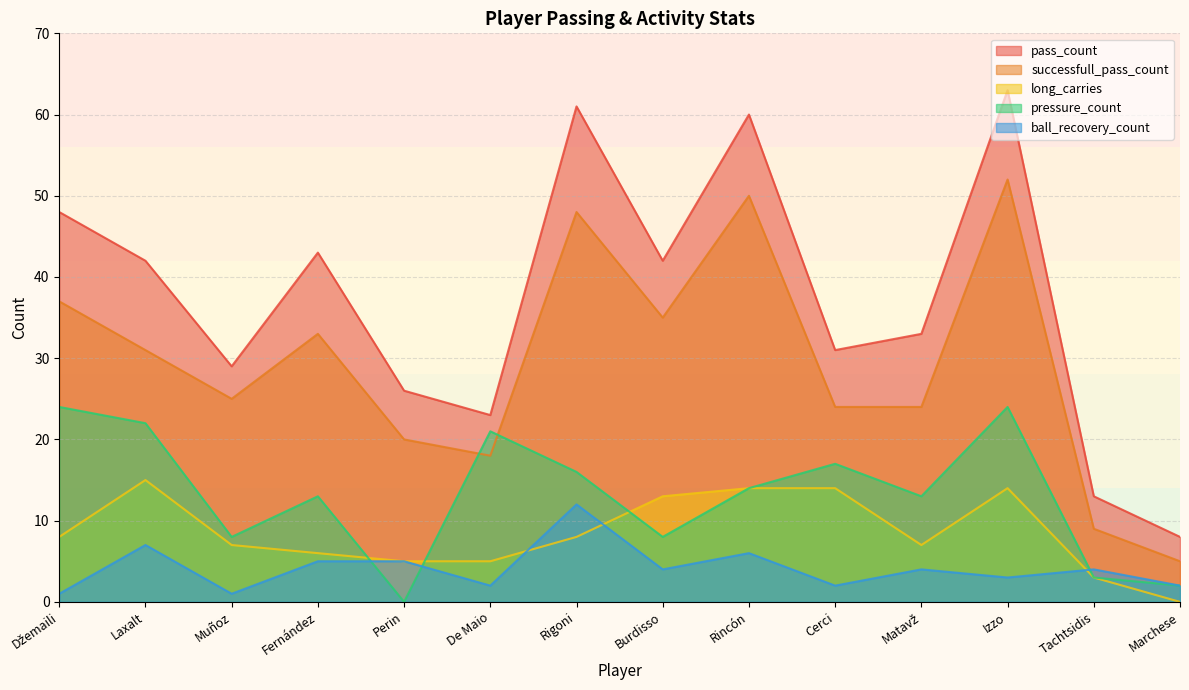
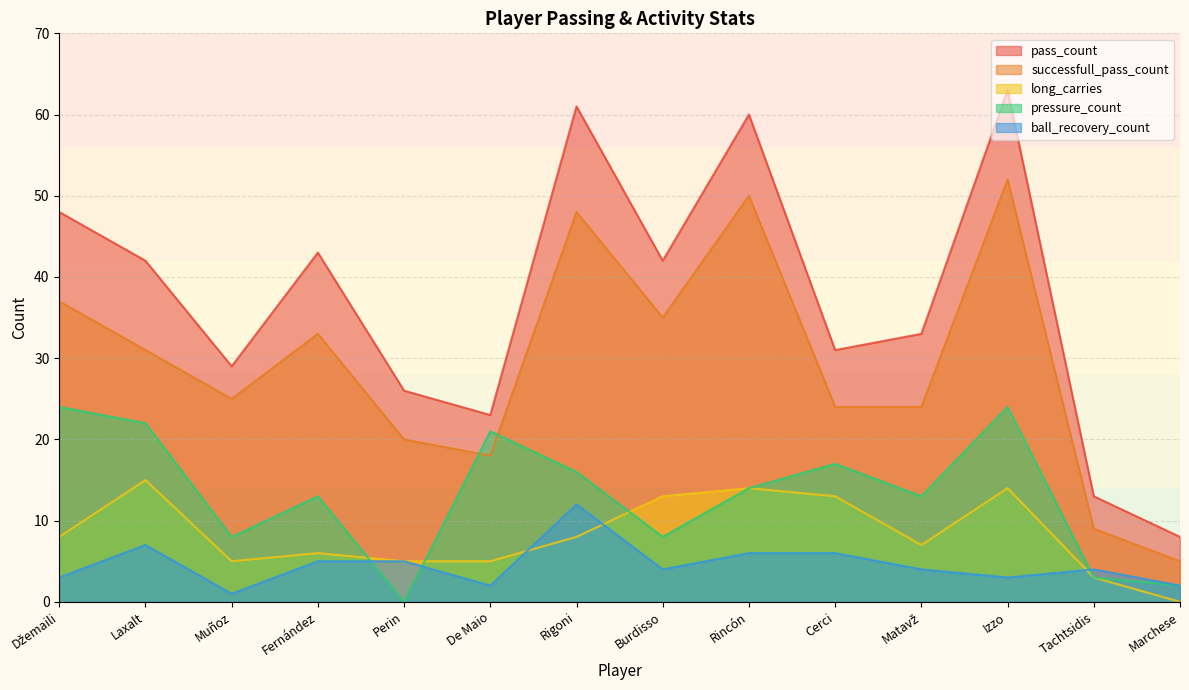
  {
    "long_carries": {
      "Džemaili": 8,
      "Laxalt": 15,
-     "Muñoz": 7,
+     "Muñoz": 5,
      "Fernández": 6,
      "De Maio": 5,
      "Rigoni": 8,
      "Burdisso": 13,
-     "Cerci": 14,
+     "Cerci": 13,
      "Matavž": 7,
      "Izzo": 14,
      "Marchese": 0
    },
    "pressure_count": {
      "Džemaili": 24,
      "Laxalt": 22,
      "Muñoz": 8,
      "Fernández": 13,
      "Perin": 0,
      "De Maio": 21,
      "Rigoni": 16,
      "Burdisso": 8,
      "Cerci": 17,
      "Matavž": 13,
      "Izzo": 24
    },
    "ball_recovery_count": {
-     "Džemaili": 1,
+     "Džemaili": 3,
      "Laxalt": 7,
      "Muñoz": 1,
      "Fernández": 5,
      "De Maio": 2,
      "Rigoni": 12,
      "Burdisso": 4,
      "Rincón": 6,
-     "Cerci": 2,
+     "Cerci": 6,
      "Matavž": 4,
      "Izzo": 3,
      "Tachtsidis": 4
    }
  }
